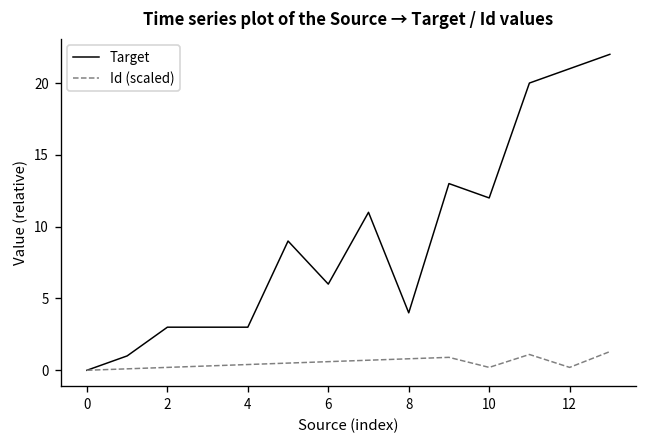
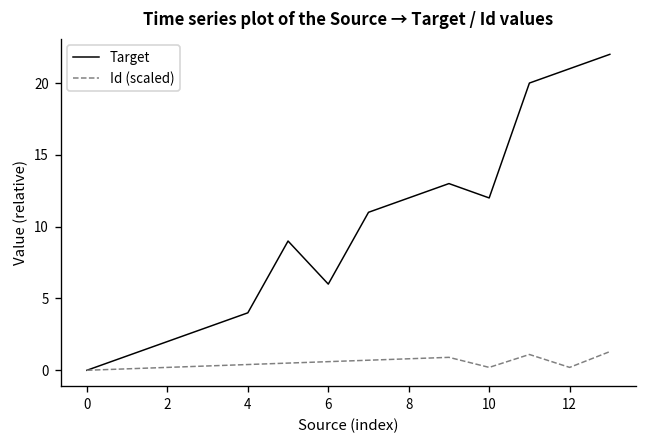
  {
    "Target": {
-     "2": 3.0,
-     "4": 3.0,
+     "2": 2.0,
+     "4": 4.0,
      "6": 6.0,
-     "8": 4.0,
+     "8": 12.0,
      "10": 12.0,
      "12": 21.0
    },
    "Id (scaled)": {
      "2": 0.2,
      "4": 0.4,
      "6": 0.6,
      "8": 0.8,
      "10": 0.2,
      "12": 0.2
    }
  }
